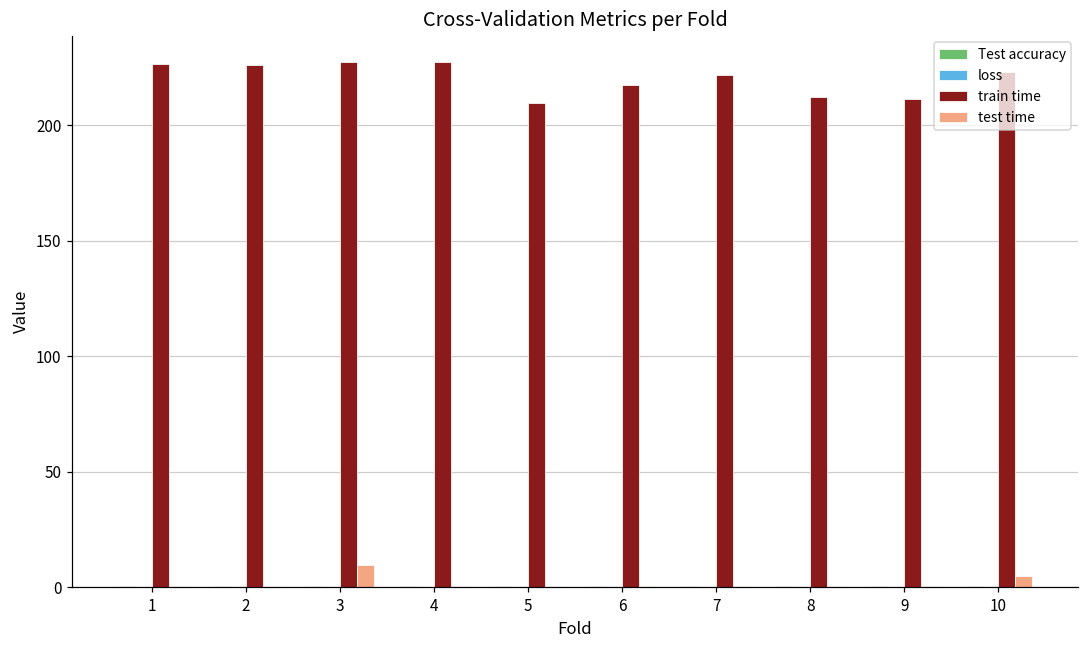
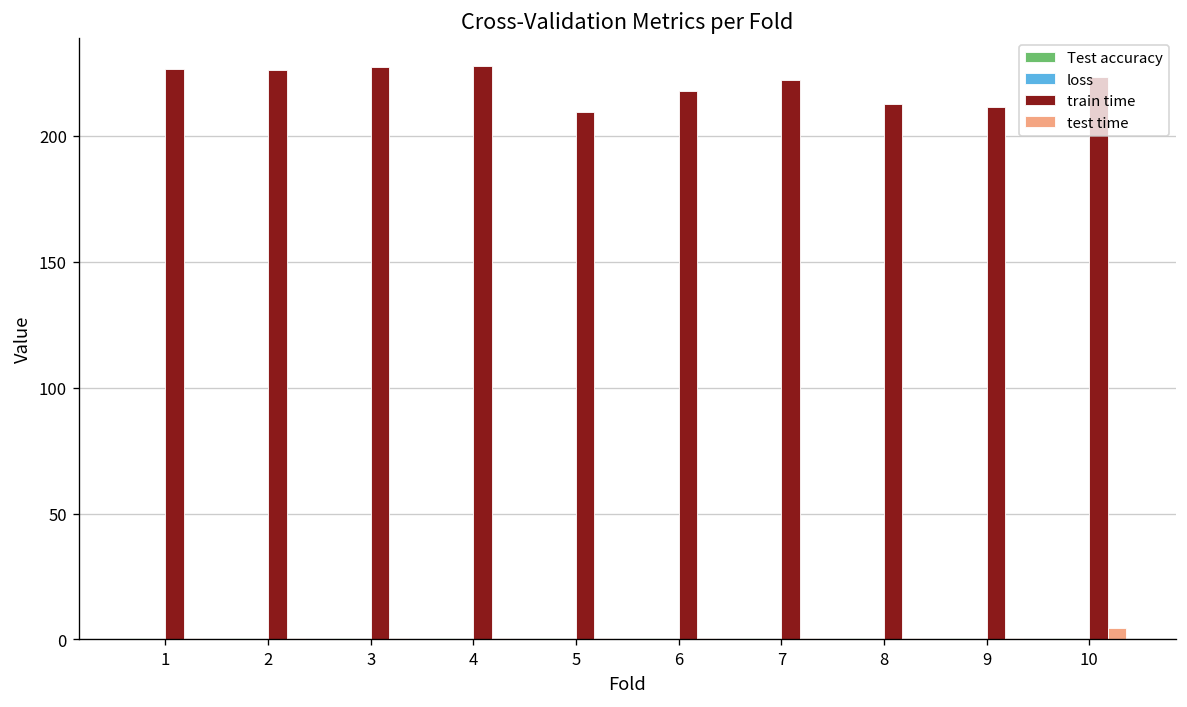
  {
    "train time": {
      "1": 227,
      "2": 226,
      "3": 227,
      "4": 228,
      "5": 210,
      "6": 218,
      "7": 222,
      "8": 213,
      "9": 212
    },
    "test time": {
-     "3": 9,
+     "3": 0,
      "10": 5
    }
  }
